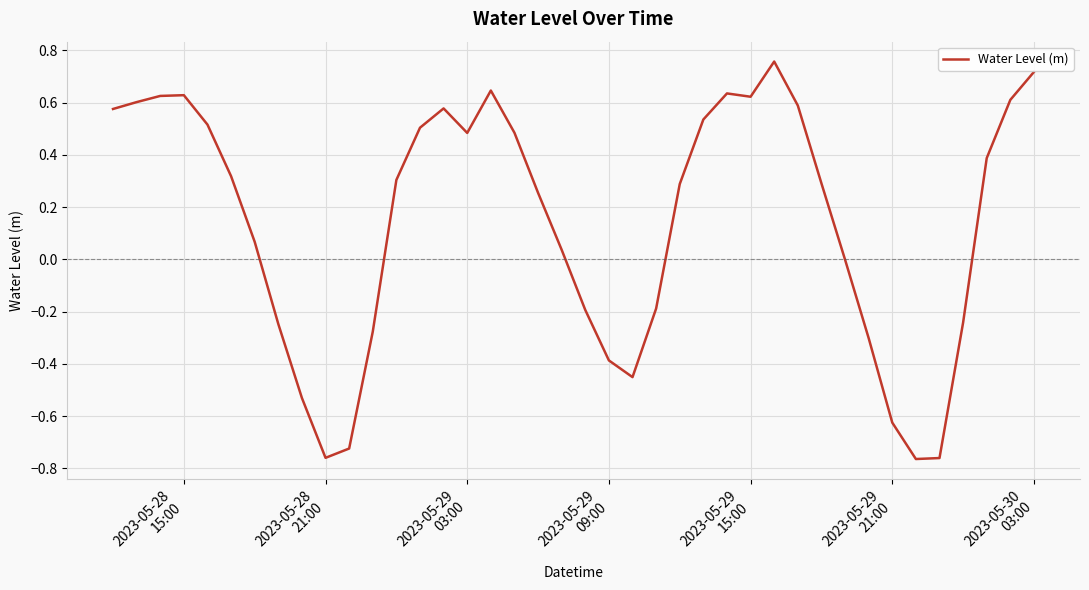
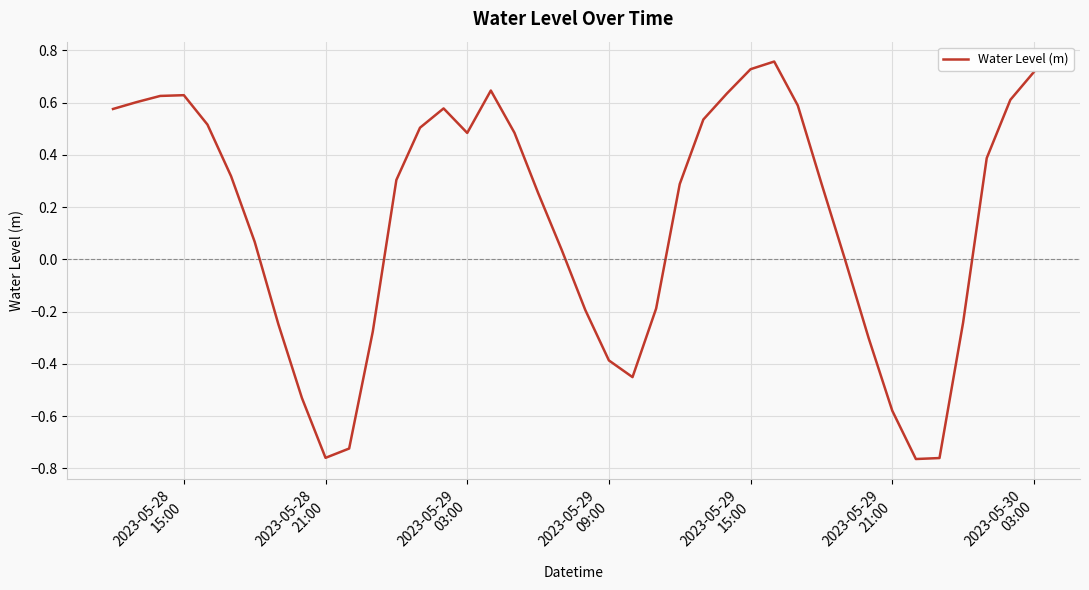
  {
    "2023-05-28 15:00": 0.63,
    "2023-05-28 21:00": -0.76,
    "2023-05-29 03:00": 0.48,
    "2023-05-29 09:00": -0.39,
-   "2023-05-29 15:00": 0.62,
-   "2023-05-29 21:00": -0.62,
+   "2023-05-29 15:00": 0.73,
+   "2023-05-29 21:00": -0.58,
    "2023-05-30 03:00": 0.72
  }
